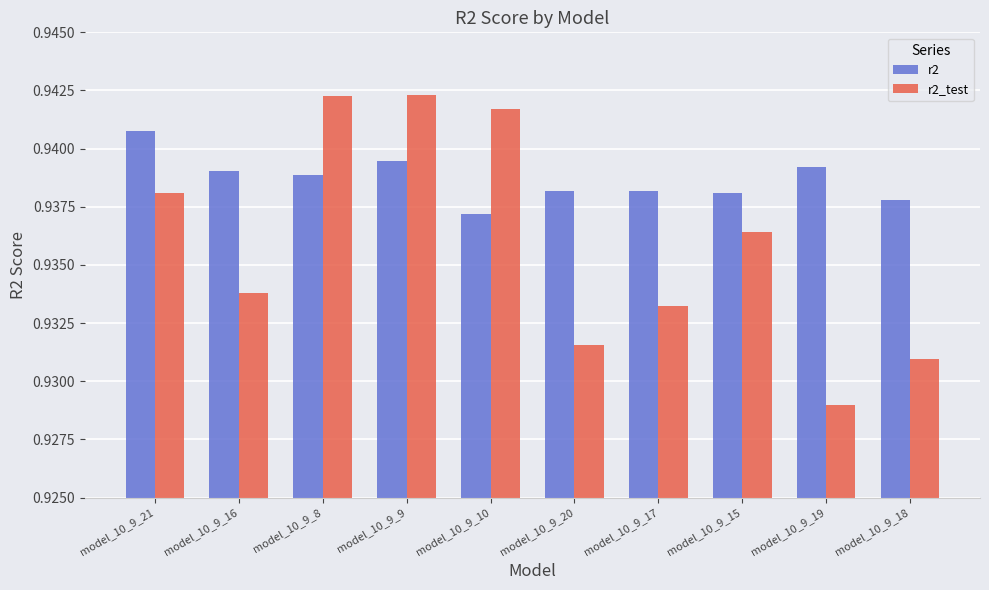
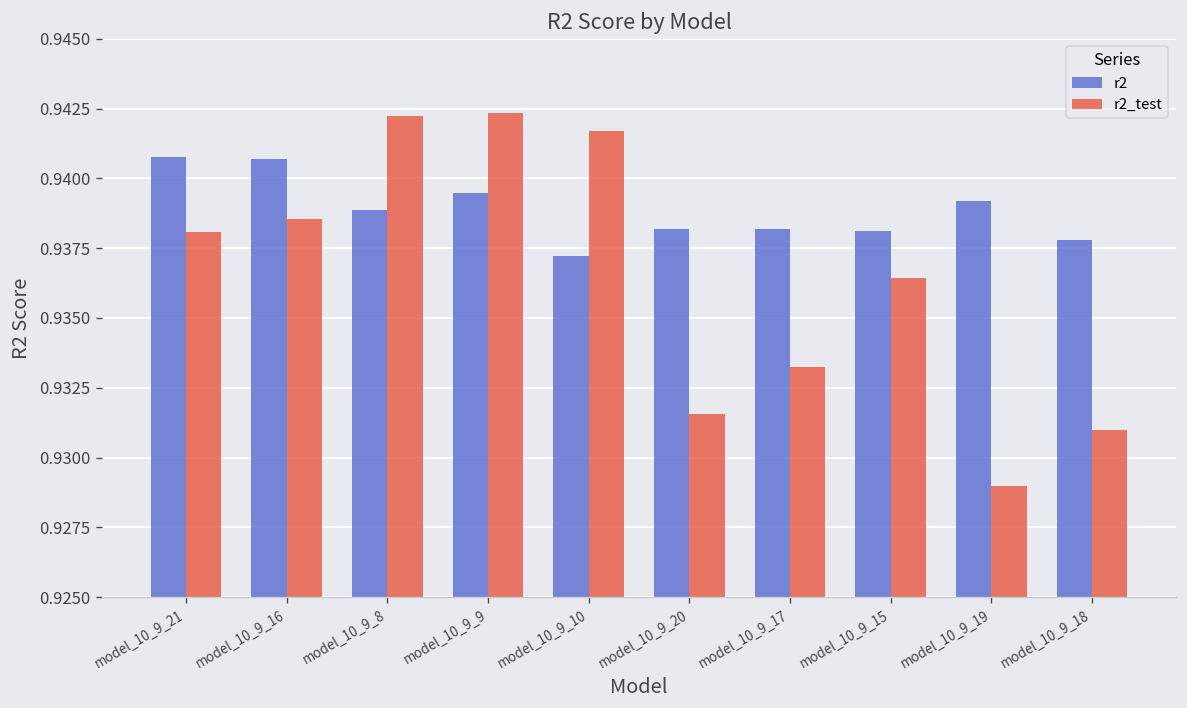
  {
    "r2": {
      "model_10_9_21": 0.9407,
-     "model_10_9_16": 0.9390,
+     "model_10_9_16": 0.9407,
      "model_10_9_8": 0.9389,
      "model_10_9_9": 0.9395,
      "model_10_9_10": 0.9372,
      "model_10_9_20": 0.9382,
      "model_10_9_17": 0.9382,
      "model_10_9_15": 0.9381,
      "model_10_9_19": 0.9392,
      "model_10_9_18": 0.9378
    },
    "r2_test": {
      "model_10_9_21": 0.9381,
-     "model_10_9_16": 0.9338,
+     "model_10_9_16": 0.9386,
      "model_10_9_8": 0.9422,
      "model_10_9_9": 0.9423,
      "model_10_9_10": 0.9417,
      "model_10_9_20": 0.9315,
      "model_10_9_17": 0.9332,
      "model_10_9_15": 0.9364,
      "model_10_9_19": 0.9290,
      "model_10_9_18": 0.9310
    }
  }
